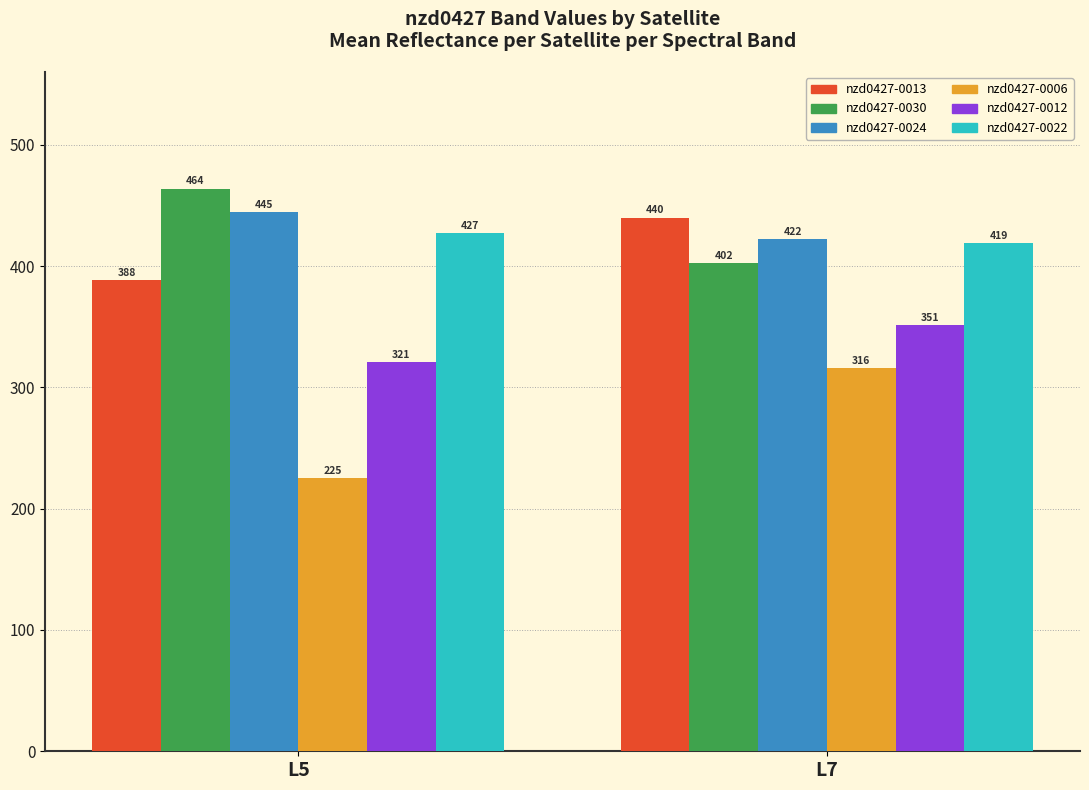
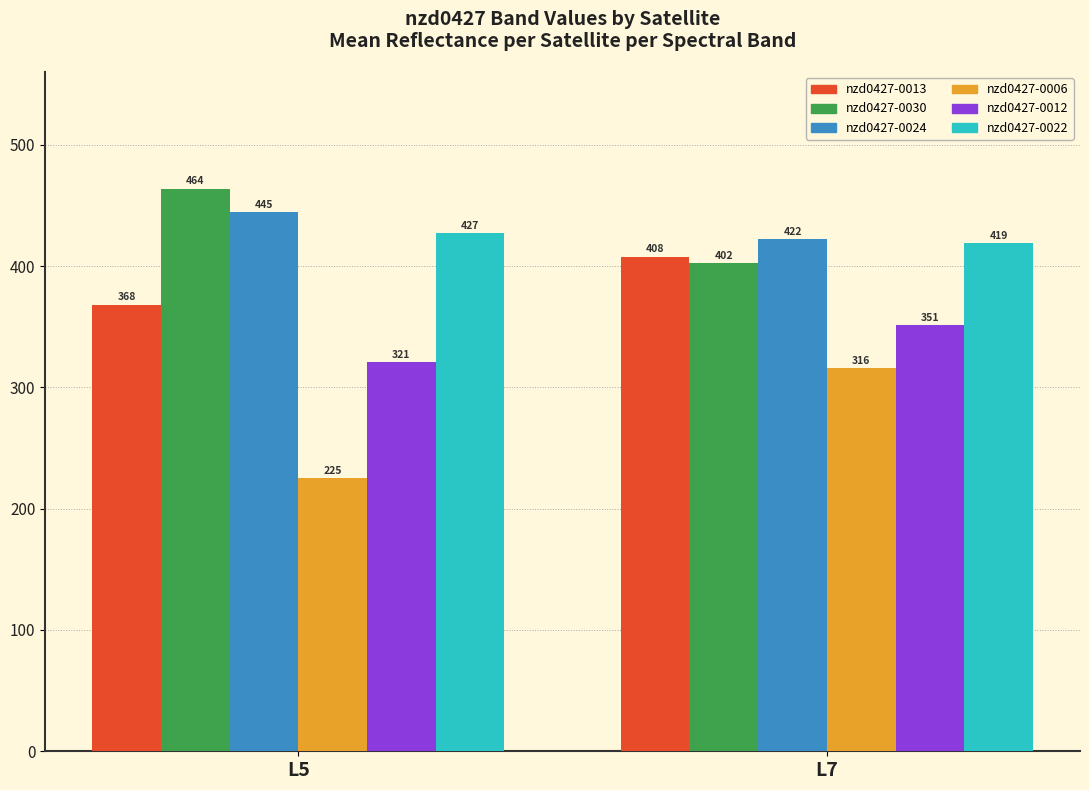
  {
    "nzd0427-0013": {
-     "L5": 388,
-     "L7": 440
+     "L5": 368,
+     "L7": 408
    },
    "nzd0427-0030": {
      "L5": 464,
      "L7": 402
    },
    "nzd0427-0006": {
      "L5": 225,
      "L7": 316
    },
    "nzd0427-0012": {
      "L5": 321,
      "L7": 351
    }
  }
